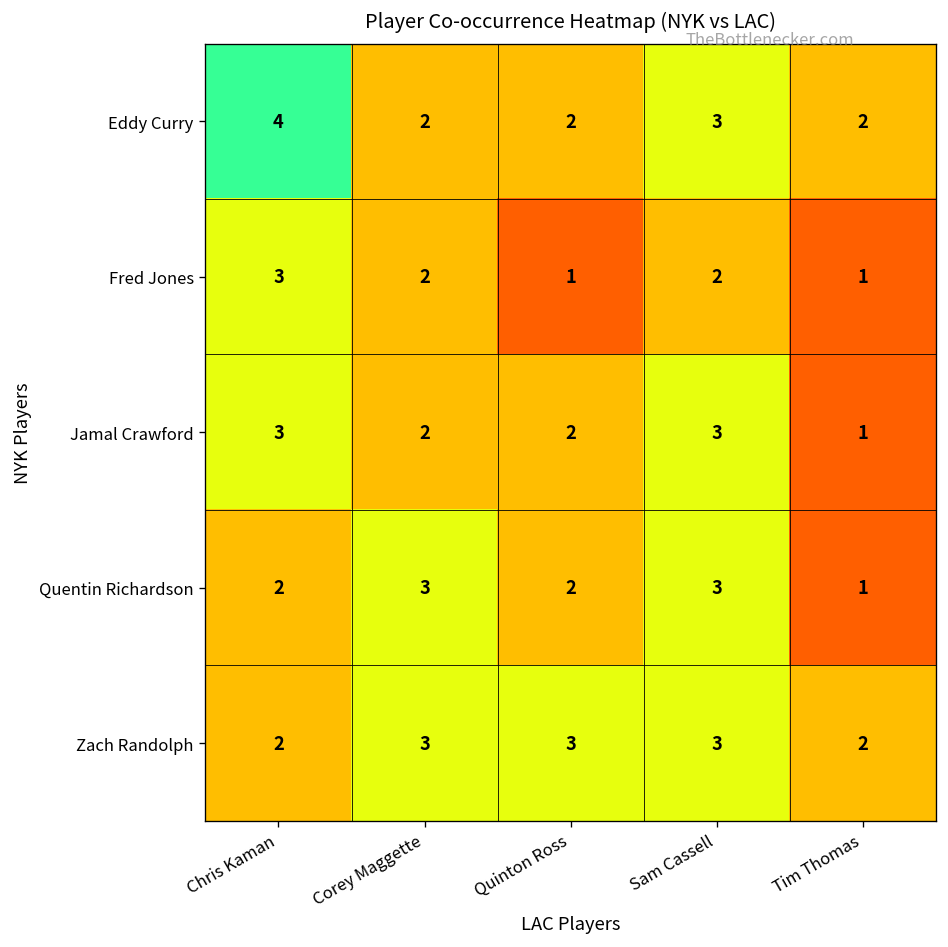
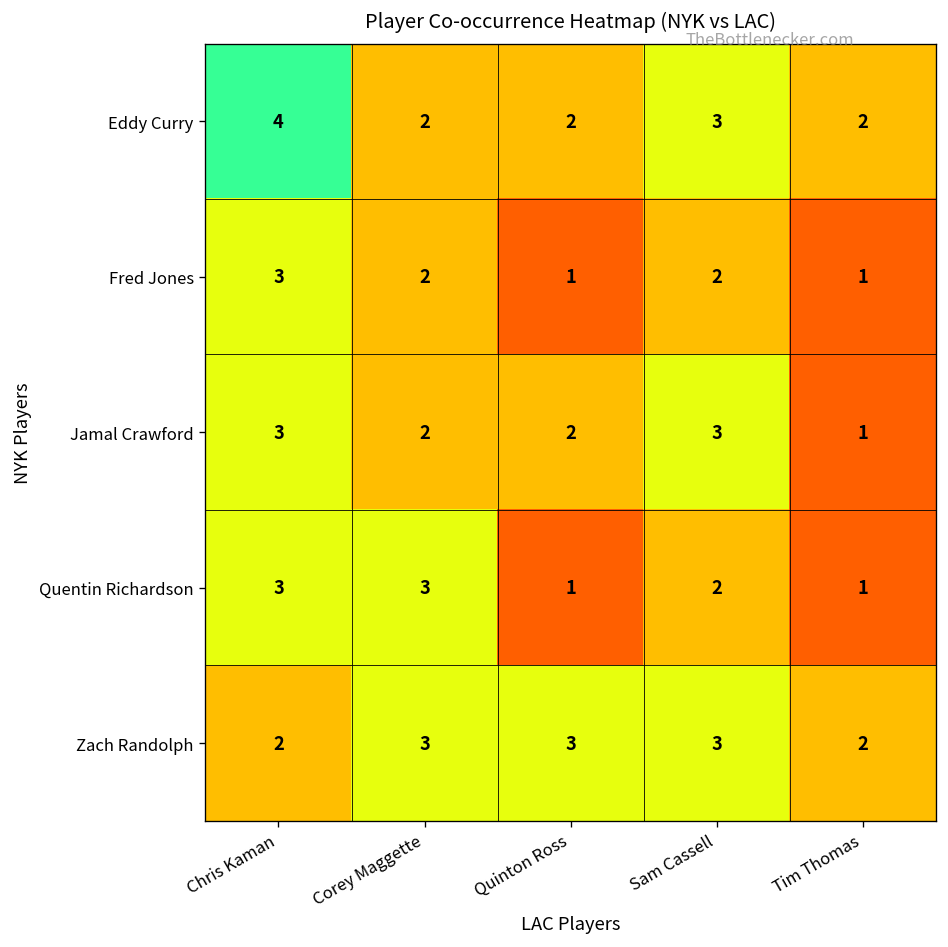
  {
    "Eddy Curry": {
      "Chris Kaman": 4,
      "Corey Maggette": 2,
      "Quinton Ross": 2,
      "Sam Cassell": 3,
      "Tim Thomas": 2
    },
    "Fred Jones": {
      "Chris Kaman": 3,
      "Corey Maggette": 2,
      "Quinton Ross": 1,
      "Sam Cassell": 2,
      "Tim Thomas": 1
    },
    "Jamal Crawford": {
      "Chris Kaman": 3,
      "Corey Maggette": 2,
      "Quinton Ross": 2,
      "Sam Cassell": 3,
      "Tim Thomas": 1
    },
    "Quentin Richardson": {
-     "Chris Kaman": 2,
+     "Chris Kaman": 3,
      "Corey Maggette": 3,
-     "Quinton Ross": 2,
-     "Sam Cassell": 3,
+     "Quinton Ross": 1,
+     "Sam Cassell": 2,
      "Tim Thomas": 1
    },
    "Zach Randolph": {
      "Chris Kaman": 2,
      "Corey Maggette": 3,
      "Quinton Ross": 3,
      "Sam Cassell": 3,
      "Tim Thomas": 2
    }
  }
